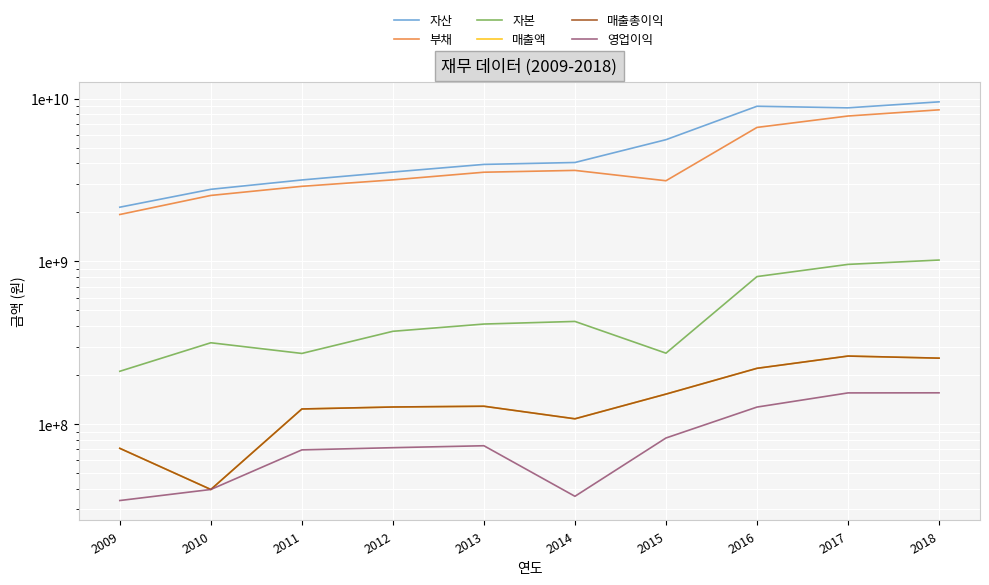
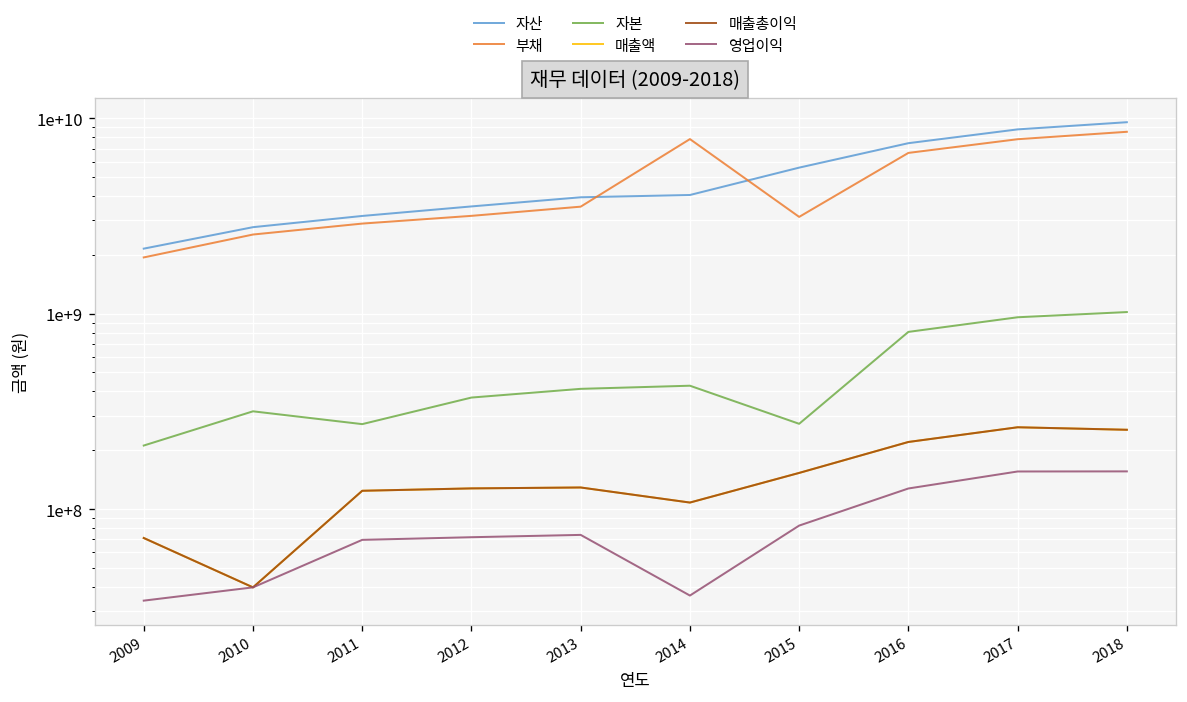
  {
    "자산": {
      "2009": 2200000000,
      "2010": 2800000000,
      "2011": 3200000000,
      "2012": 3500000000,
      "2013": 3900000000,
      "2014": 4000000000,
      "2015": 5600000000,
-     "2016": 9000000000,
+     "2016": 7000000000,
      "2017": 9000000000,
      "2018": 10000000000
    },
    "부채": {
      "2009": 1900000000,
      "2010": 2500000000,
      "2011": 2900000000,
      "2012": 3200000000,
      "2013": 3500000000,
-     "2014": 3600000000,
+     "2014": 8000000000,
      "2015": 3100000000,
      "2016": 6600000000,
      "2017": 8000000000,
      "2018": 9000000000
    },
    "자본": {
      "2009": 210000000,
      "2010": 320000000,
      "2011": 270000000,
      "2012": 370000000,
      "2013": 410000000,
      "2014": 430000000,
      "2015": 270000000,
      "2016": 800000000,
      "2017": 1000000000,
      "2018": 1000000000
    },
    "매출총이익": {
      "2009": 70000000,
      "2011": 120000000,
      "2012": 130000000,
      "2013": 130000000,
      "2014": 110000000,
      "2015": 150000000,
      "2016": 220000000,
      "2017": 260000000,
      "2018": 250000000
    },
    "영업이익": {
      "2009": 34000000,
      "2011": 70000000,
      "2012": 70000000,
      "2013": 70000000,
      "2014": 36000000,
      "2015": 80000000,
      "2016": 130000000,
      "2017": 160000000,
      "2018": 160000000
    }
  }
